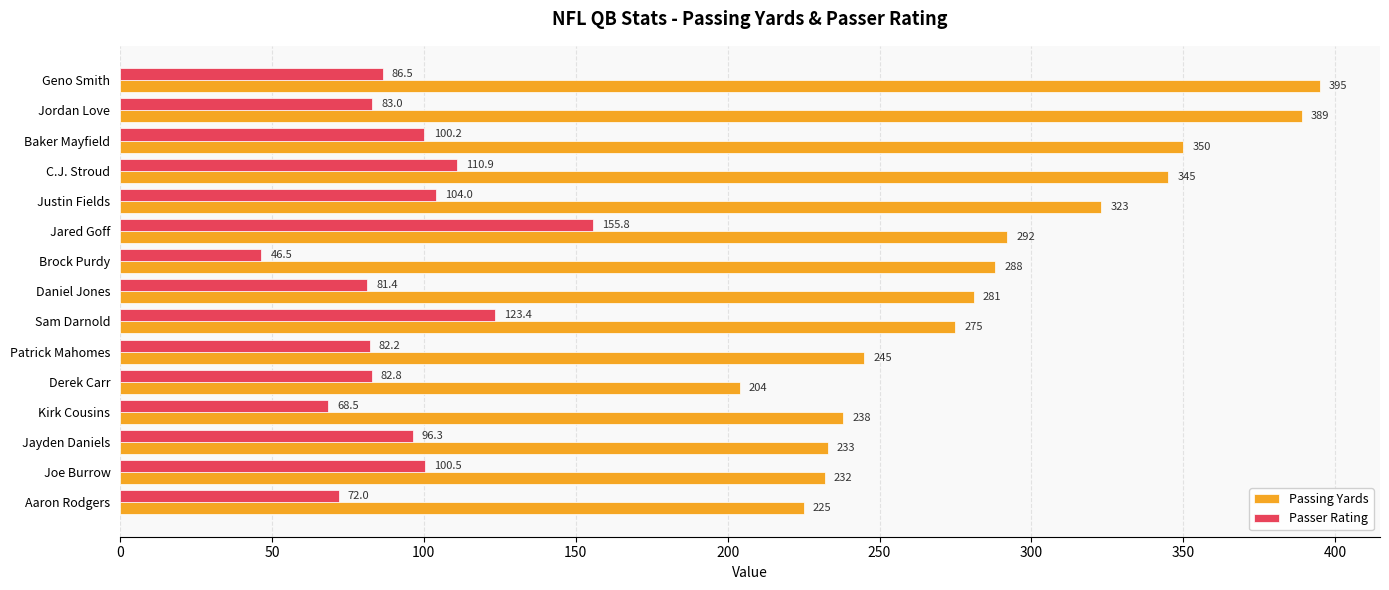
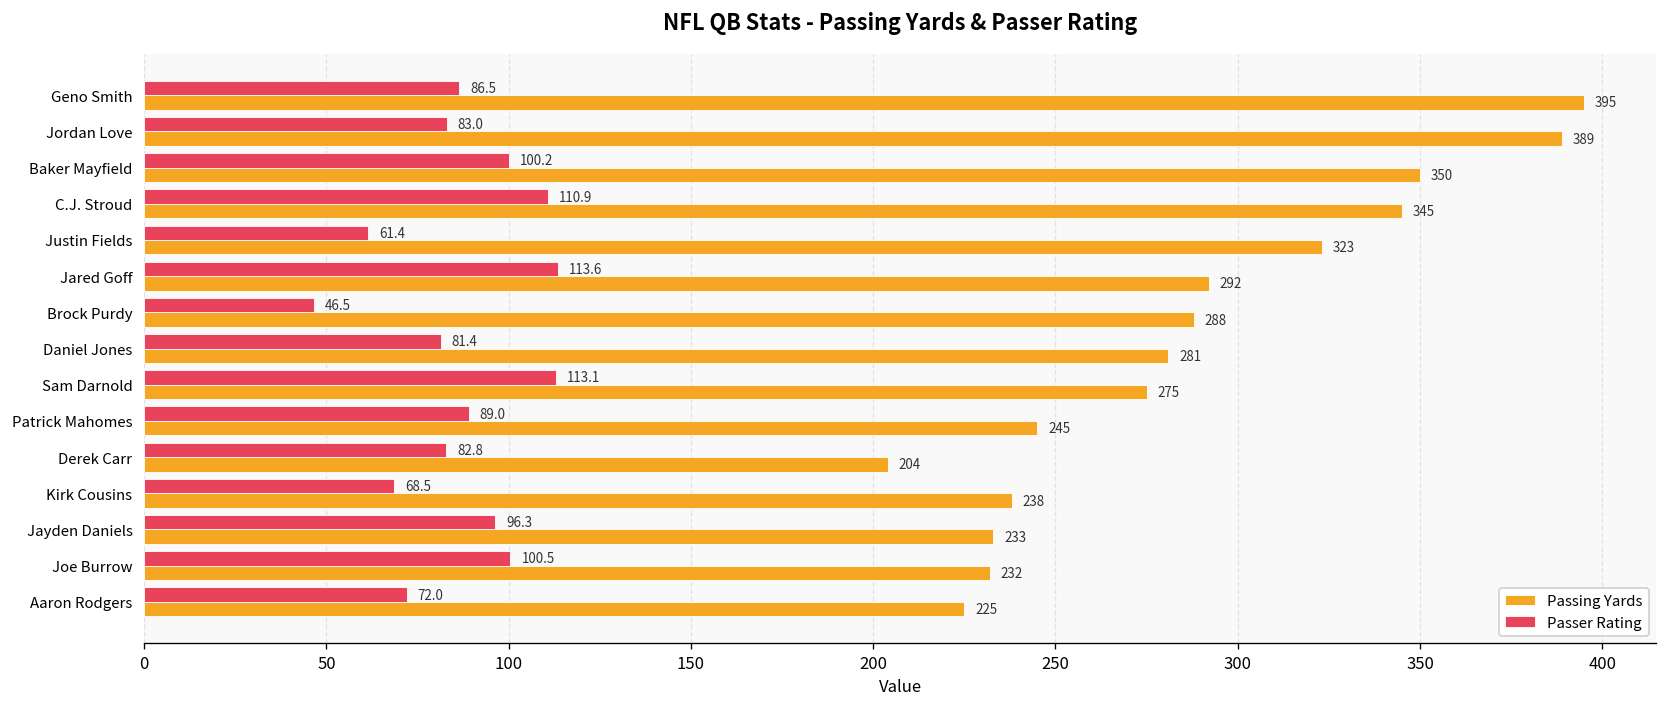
  {
    "Passing Yards": {
      "Geno Smith": 395,
      "Jordan Love": 389,
      "Baker Mayfield": 350,
      "C.J. Stroud": 345,
      "Justin Fields": 323,
      "Jared Goff": 292,
      "Brock Purdy": 288,
      "Daniel Jones": 281,
      "Sam Darnold": 275,
      "Patrick Mahomes": 245,
      "Derek Carr": 204,
      "Kirk Cousins": 238,
      "Jayden Daniels": 233,
      "Joe Burrow": 232,
      "Aaron Rodgers": 225
    },
    "Passer Rating": {
      "Geno Smith": 86.5,
      "Jordan Love": 83.0,
      "Baker Mayfield": 100.2,
      "C.J. Stroud": 110.9,
-     "Justin Fields": 104.0,
-     "Jared Goff": 155.8,
+     "Justin Fields": 61.4,
+     "Jared Goff": 113.6,
      "Brock Purdy": 46.5,
      "Daniel Jones": 81.4,
-     "Sam Darnold": 123.4,
-     "Patrick Mahomes": 82.2,
+     "Sam Darnold": 113.1,
+     "Patrick Mahomes": 89.0,
      "Derek Carr": 82.8,
      "Kirk Cousins": 68.5,
      "Jayden Daniels": 96.3,
      "Joe Burrow": 100.5,
      "Aaron Rodgers": 72.0
    }
  }
